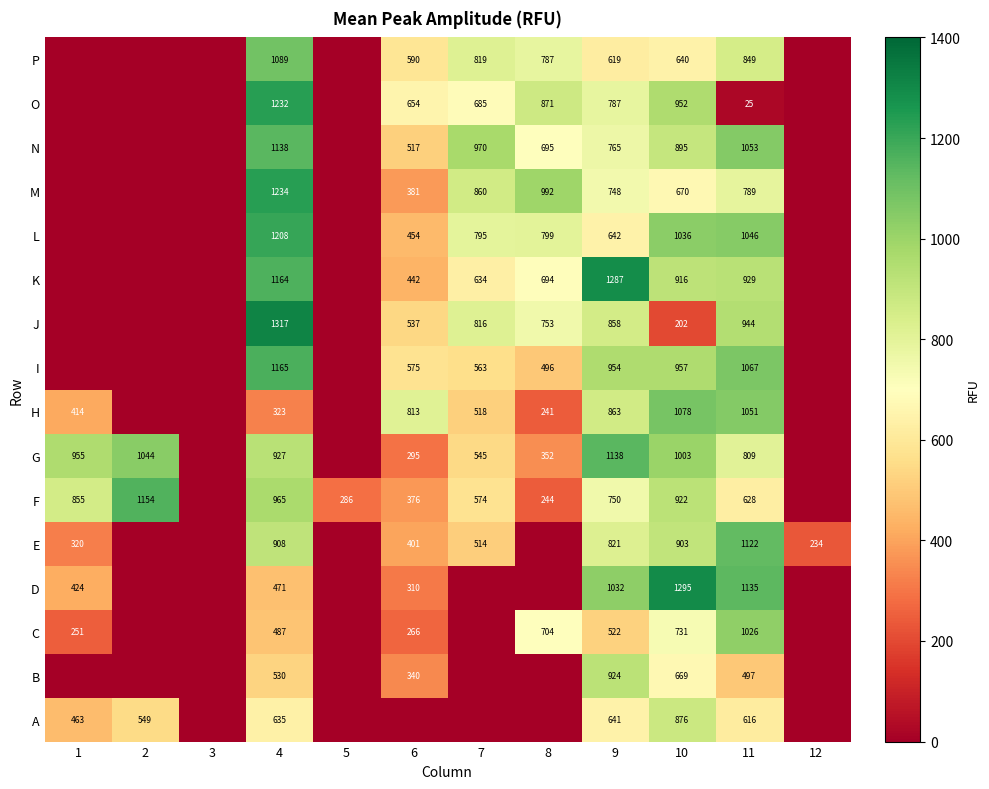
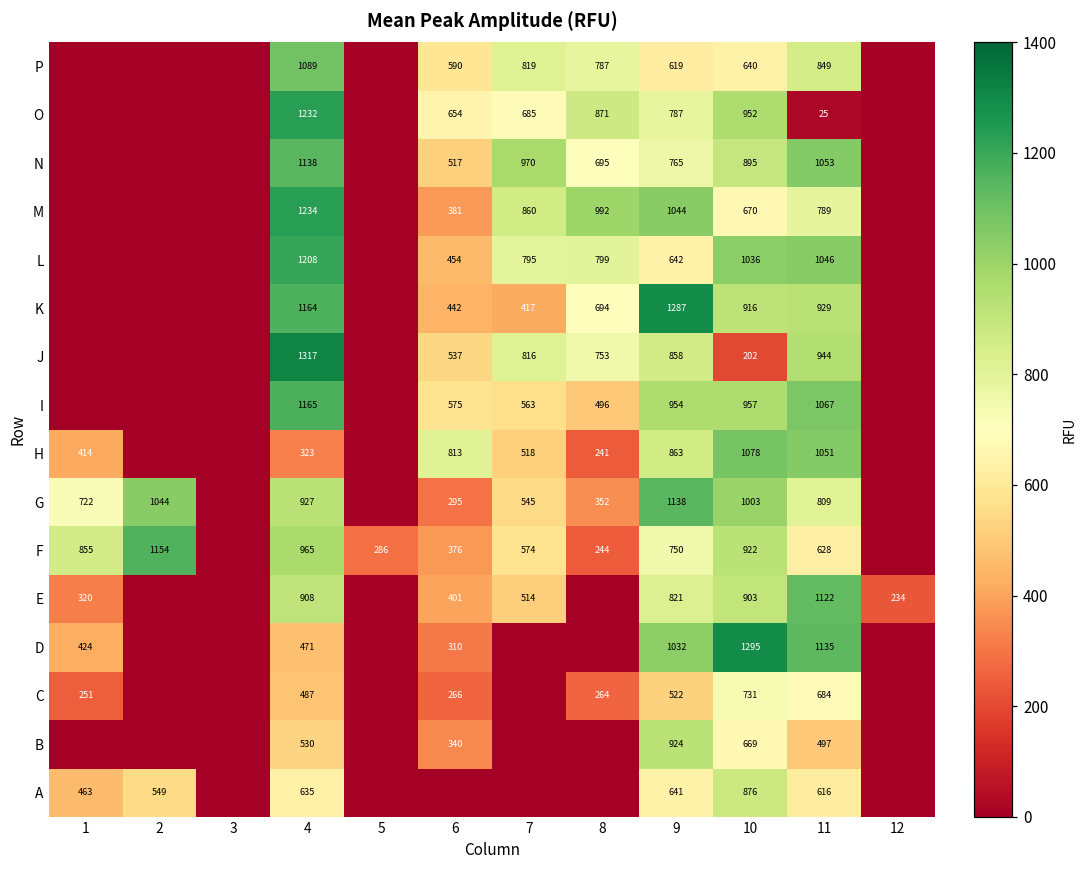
  {
    "P": {
      "4": 1089,
      "6": 590,
      "7": 819,
      "8": 787,
      "9": 619,
      "10": 640,
      "11": 849
    },
    "O": {
      "4": 1232,
      "6": 654,
      "7": 685,
      "8": 871,
      "9": 787,
      "10": 952,
      "11": 25
    },
    "N": {
      "4": 1138,
      "6": 517,
      "7": 970,
      "8": 695,
      "9": 765,
      "10": 895,
      "11": 1053
    },
    "M": {
      "4": 1234,
      "6": 381,
      "7": 860,
      "8": 992,
-     "9": 748,
+     "9": 1044,
      "10": 670,
      "11": 789
    },
    "L": {
      "4": 1208,
      "6": 454,
      "7": 795,
      "8": 799,
      "9": 642,
      "10": 1036,
      "11": 1046
    },
    "K": {
      "4": 1164,
      "6": 442,
-     "7": 634,
+     "7": 417,
      "8": 694,
      "9": 1287,
      "10": 916,
      "11": 929
    },
    "J": {
      "4": 1317,
      "6": 537,
      "7": 816,
      "8": 753,
      "9": 858,
      "10": 202,
      "11": 944
    },
    "I": {
      "4": 1165,
      "6": 575,
      "7": 563,
      "8": 496,
      "9": 954,
      "10": 957,
      "11": 1067
    },
    "H": {
      "1": 414,
      "4": 323,
      "6": 813,
      "7": 518,
      "8": 241,
      "9": 863,
      "10": 1078,
      "11": 1051
    },
    "G": {
-     "1": 955,
+     "1": 722,
      "2": 1044,
      "4": 927,
      "6": 295,
      "7": 545,
      "8": 352,
      "9": 1138,
      "10": 1003,
      "11": 809
    },
    "F": {
      "1": 855,
      "2": 1154,
      "4": 965,
      "5": 286,
      "6": 376,
      "7": 574,
      "8": 244,
      "9": 750,
      "10": 922,
      "11": 628
    },
    "E": {
      "1": 320,
      "4": 908,
      "6": 401,
      "7": 514,
      "9": 821,
      "10": 903,
      "11": 1122,
      "12": 234
    },
    "D": {
      "1": 424,
      "4": 471,
      "6": 310,
      "9": 1032,
      "10": 1295,
      "11": 1135
    },
    "C": {
      "1": 251,
      "4": 487,
      "6": 266,
-     "8": 704,
+     "8": 264,
      "9": 522,
      "10": 731,
-     "11": 1026
+     "11": 684
    },
    "B": {
      "4": 530,
      "6": 340,
      "9": 924,
      "10": 669,
      "11": 497
    },
    "A": {
      "1": 463,
      "2": 549,
      "4": 635,
      "9": 641,
      "10": 876,
      "11": 616
    }
  }
